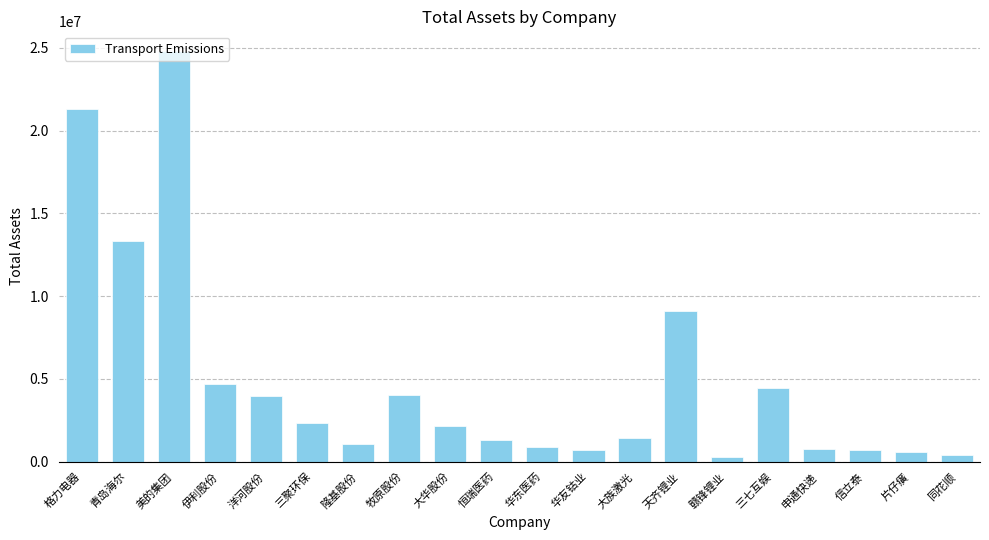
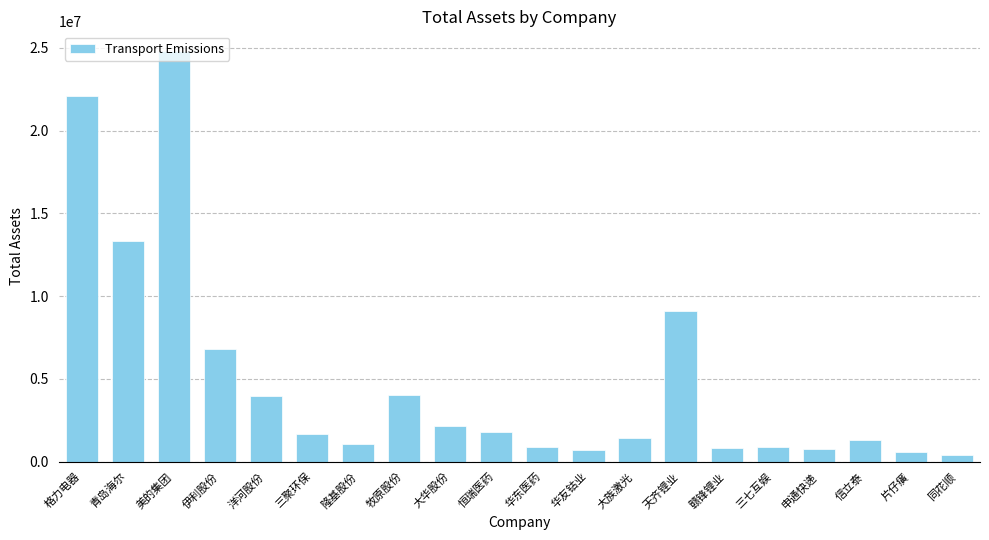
  {
-   "格力电器": 21300000,
+   "格力电器": 22100000,
    "青岛海尔": 13300000,
-   "伊利股份": 4700000,
+   "伊利股份": 6800000,
    "洋河股份": 4000000,
-   "三聚环保": 2300000,
+   "三聚环保": 1700000,
    "隆基股份": 1100000,
    "牧原股份": 4000000,
    "大华股份": 2100000,
-   "恒瑞医药": 1300000,
+   "恒瑞医药": 1800000,
    "华东医药": 900000,
    "华友钴业": 700000,
    "大族激光": 1400000,
    "天齐锂业": 9100000,
-   "赣锋锂业": 300000,
-   "三七互娱": 4400000,
+   "赣锋锂业": 800000,
+   "三七互娱": 900000,
    "申通快递": 800000,
-   "信立泰": 700000,
+   "信立泰": 1300000,
    "片仔癀": 600000,
    "同花顺": 400000
  }
